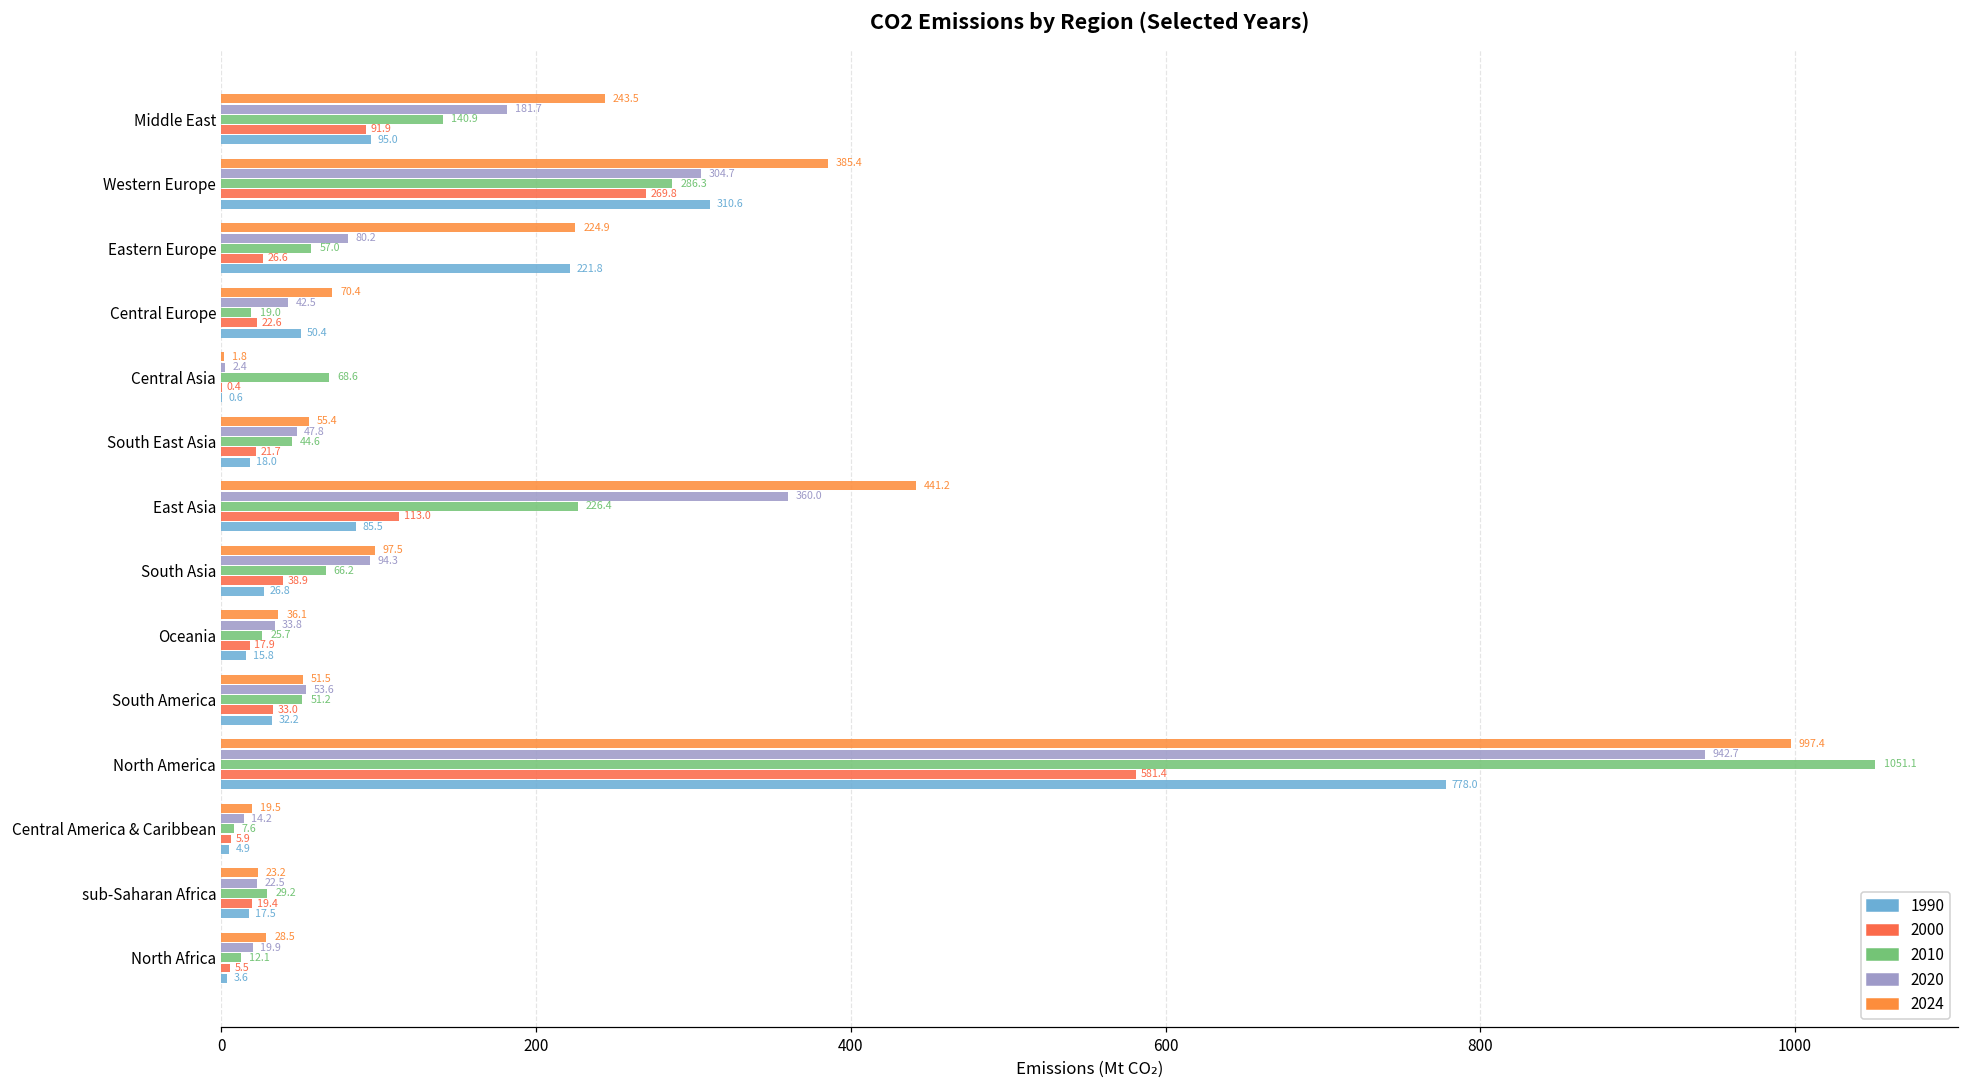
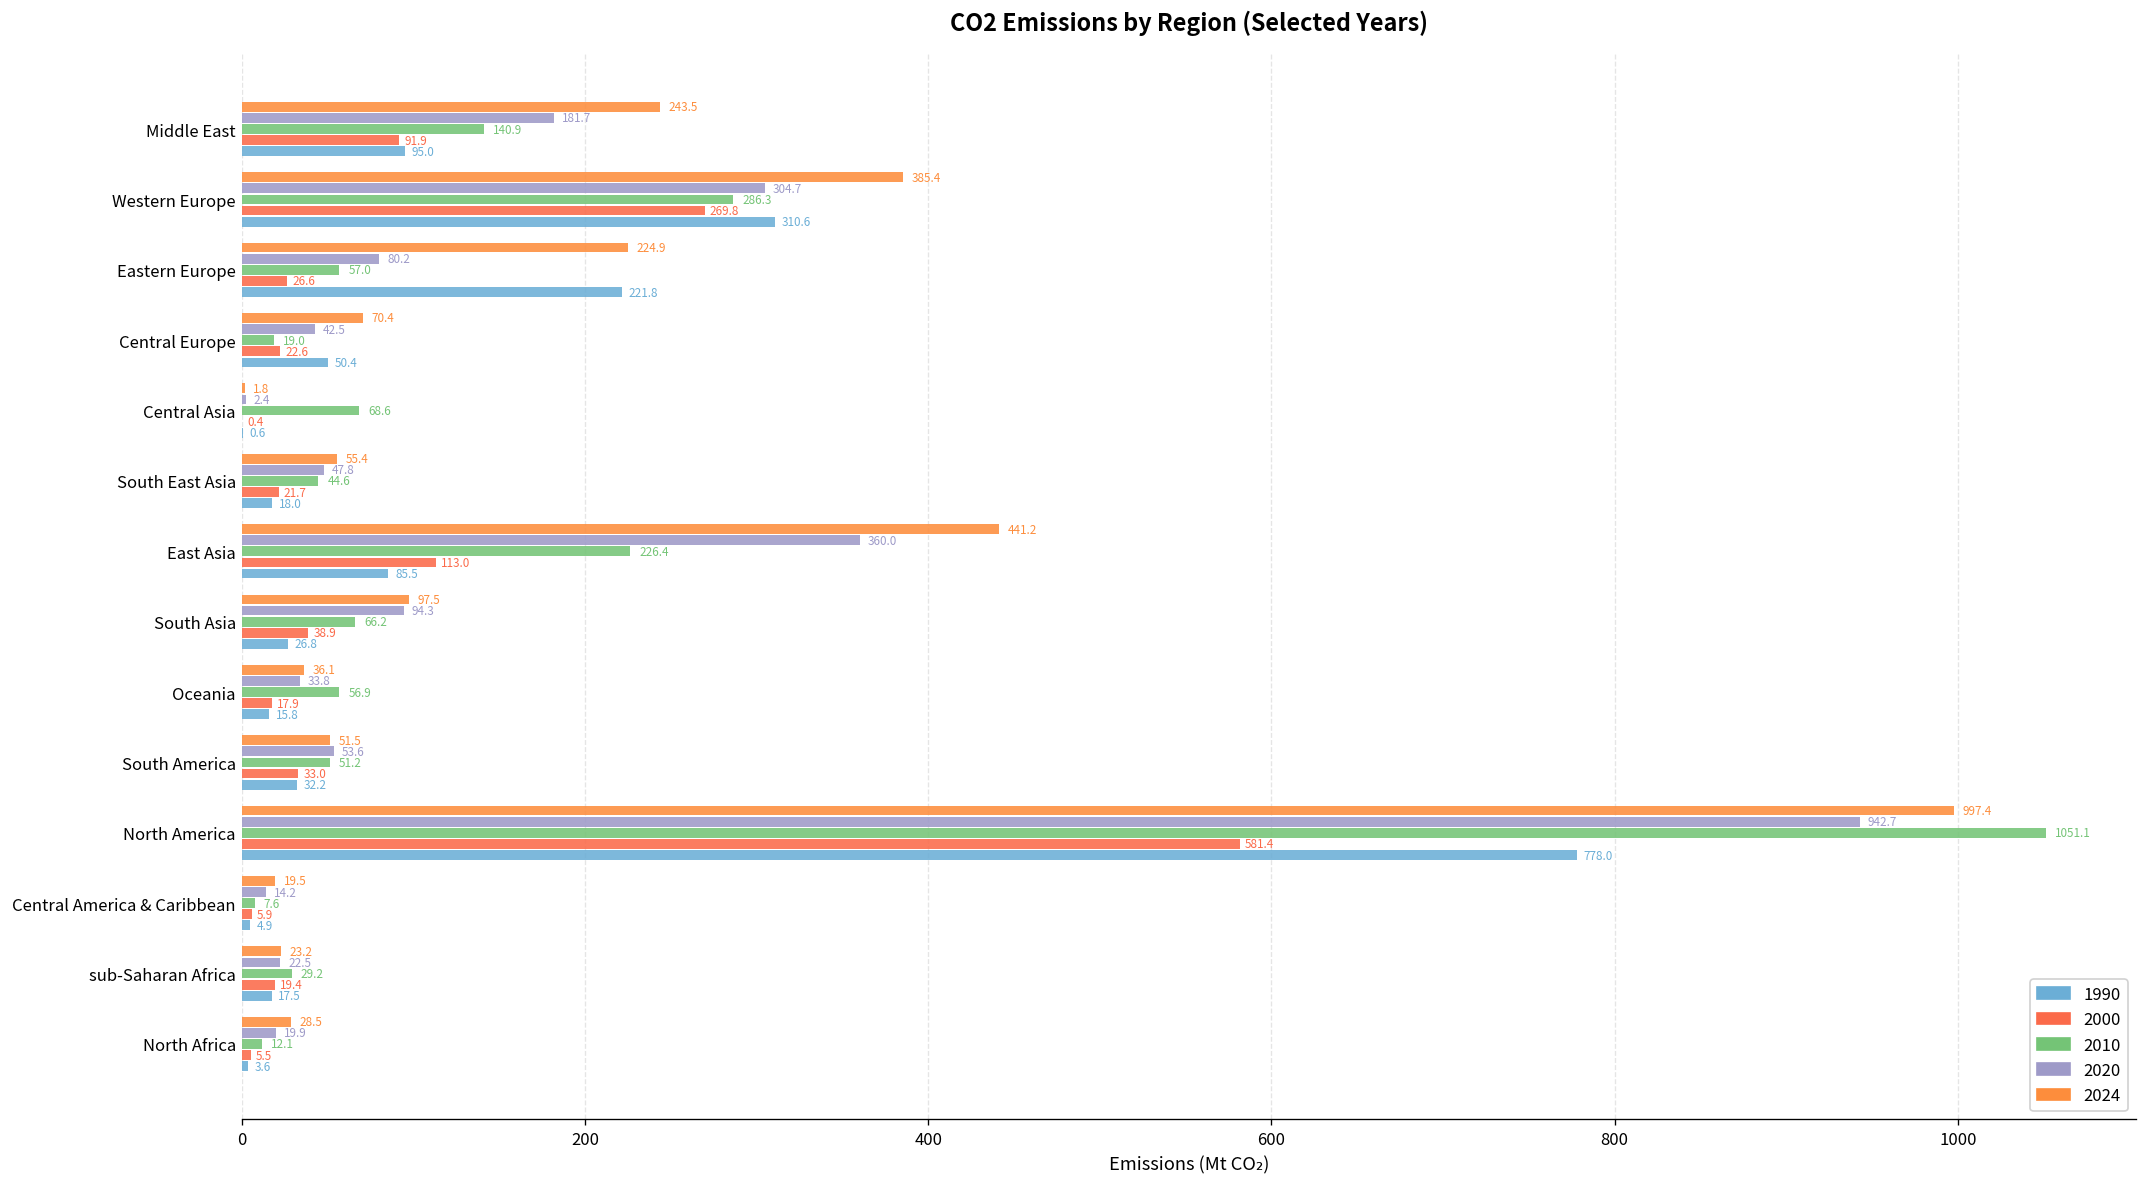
  {
    "2010": {
      "Middle East": 140.9,
      "Western Europe": 286.3,
      "Eastern Europe": 57.0,
      "Central Europe": 19.0,
      "Central Asia": 68.6,
      "South East Asia": 44.6,
      "East Asia": 226.4,
      "South Asia": 66.2,
-     "Oceania": 25.7,
+     "Oceania": 56.9,
      "South America": 51.2,
      "North America": 1051.1,
      "Central America & Caribbean": 7.6,
      "sub-Saharan Africa": 29.2,
      "North Africa": 12.1
    }
  }
